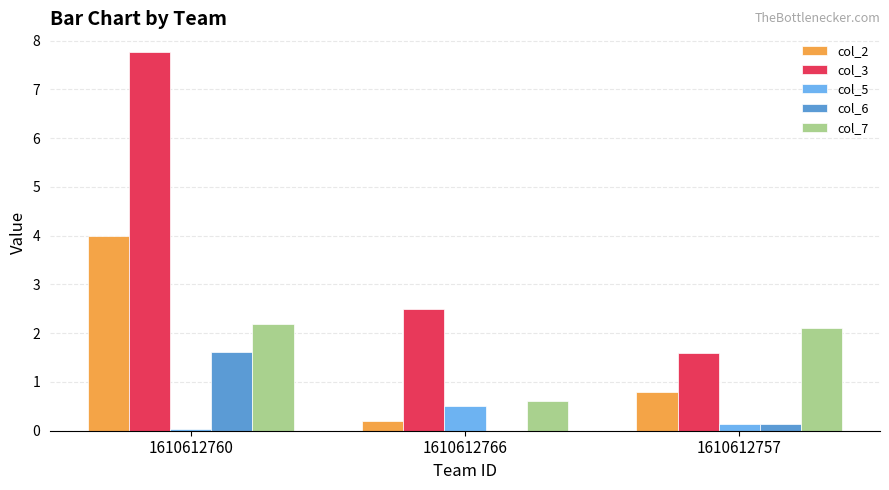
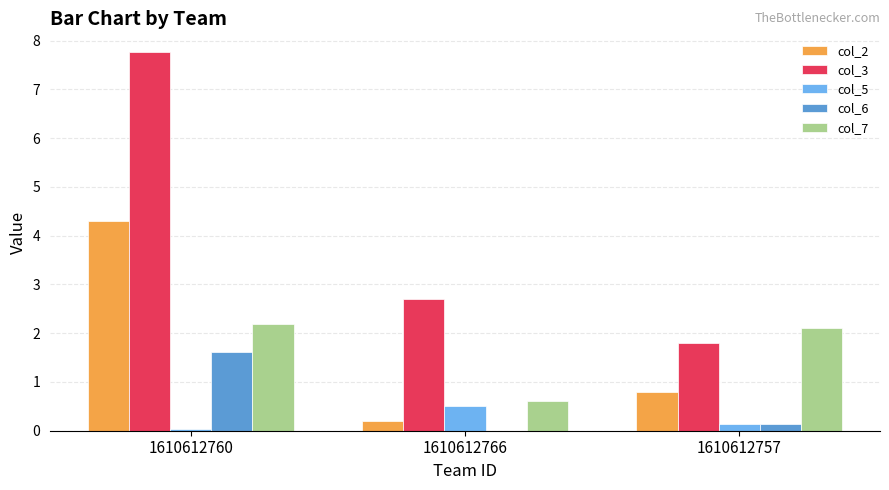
  {
    "col_2": {
-     "1610612760": 4.0,
+     "1610612760": 4.3,
      "1610612766": 0.2,
      "1610612757": 0.8
    },
    "col_3": {
      "1610612760": 7.8,
-     "1610612766": 2.5,
-     "1610612757": 1.6
+     "1610612766": 2.7,
+     "1610612757": 1.8
    },
    "col_7": {
      "1610612760": 2.2,
      "1610612766": 0.6,
      "1610612757": 2.1
    }
  }
